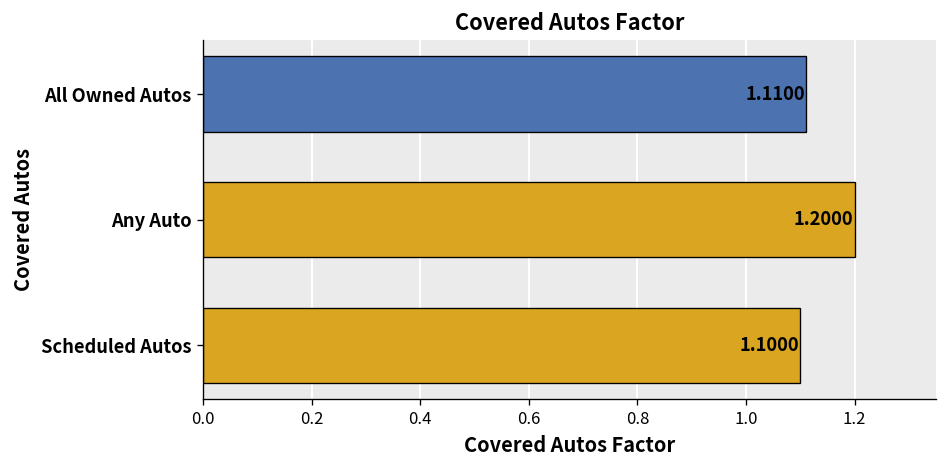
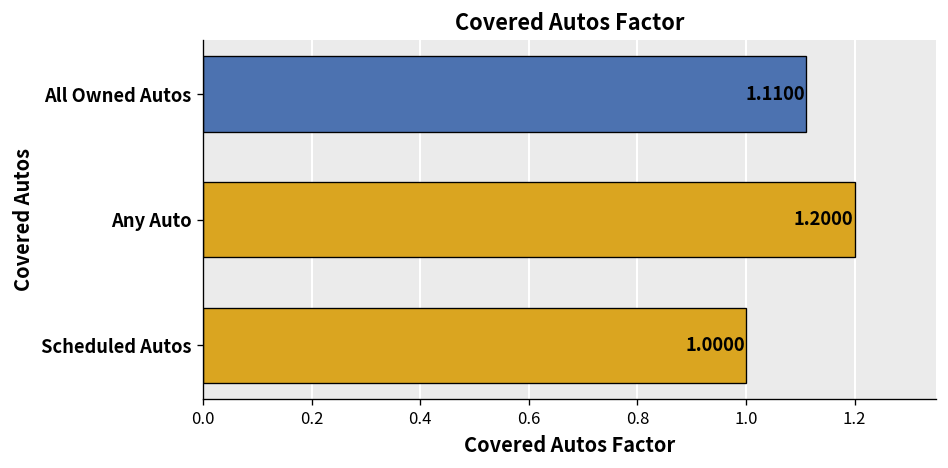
  {
    "All Owned Autos": 1.1100,
    "Any Auto": 1.2000,
-   "Scheduled Autos": 1.1000
+   "Scheduled Autos": 1.0000
  }
